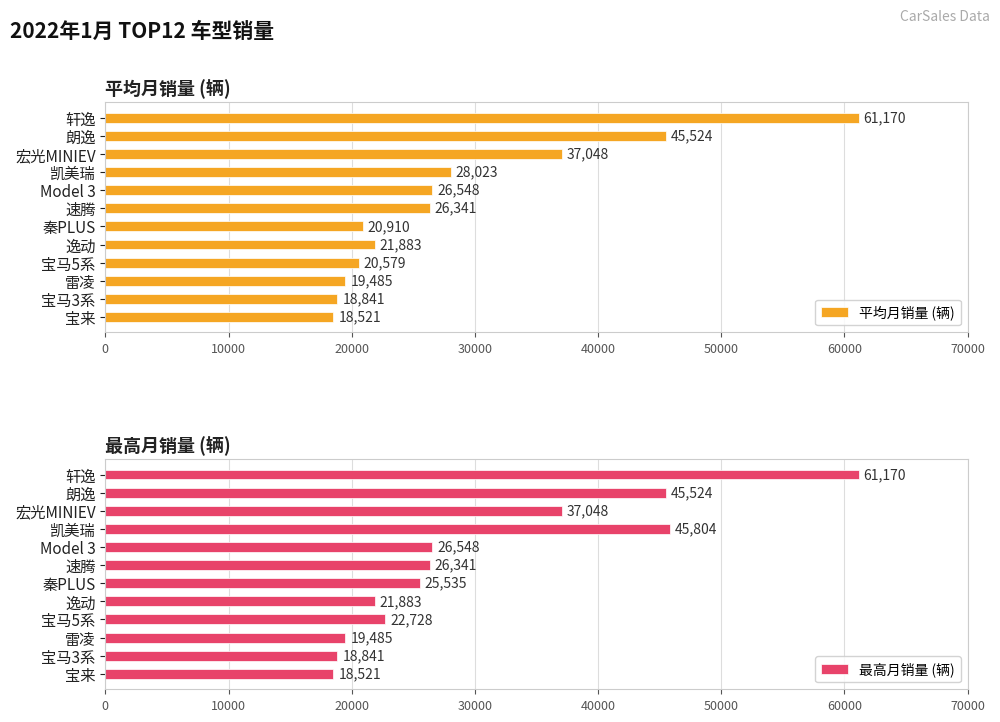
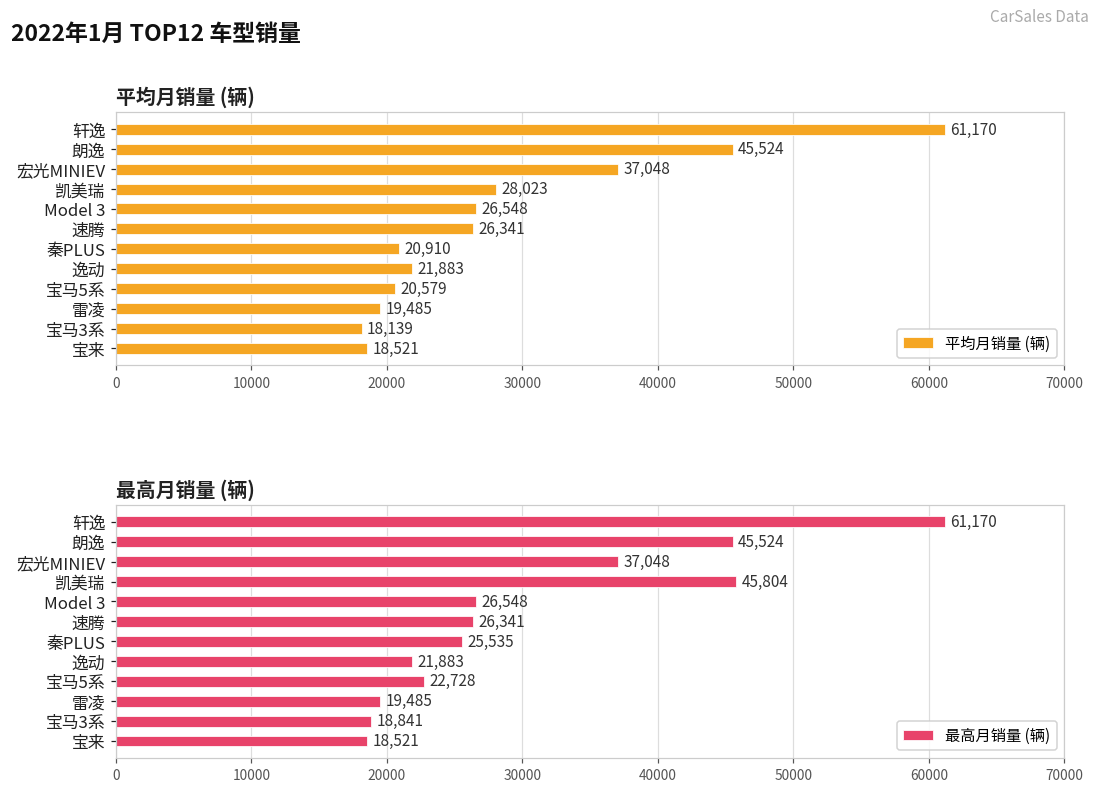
  {
    "平均月销量 (辆)": {
      "轩逸": "61,170",
      "朗逸": "45,524",
      "宏光MINIEV": "37,048",
      "凯美瑞": "28,023",
      "Model 3": "26,548",
      "速腾": "26,341",
      "秦PLUS": "20,910",
      "逸动": "21,883",
      "宝马5系": "20,579",
      "雷凌": "19,485",
-     "宝马3系": "18,841",
+     "宝马3系": "18,139",
      "宝来": "18,521"
    },
    "最高月销量 (辆)": {
      "轩逸": "61,170",
      "朗逸": "45,524",
      "宏光MINIEV": "37,048",
      "凯美瑞": "45,804",
      "Model 3": "26,548",
      "速腾": "26,341",
      "秦PLUS": "25,535",
      "逸动": "21,883",
      "宝马5系": "22,728",
      "雷凌": "19,485",
      "宝马3系": "18,841",
      "宝来": "18,521"
    }
  }
